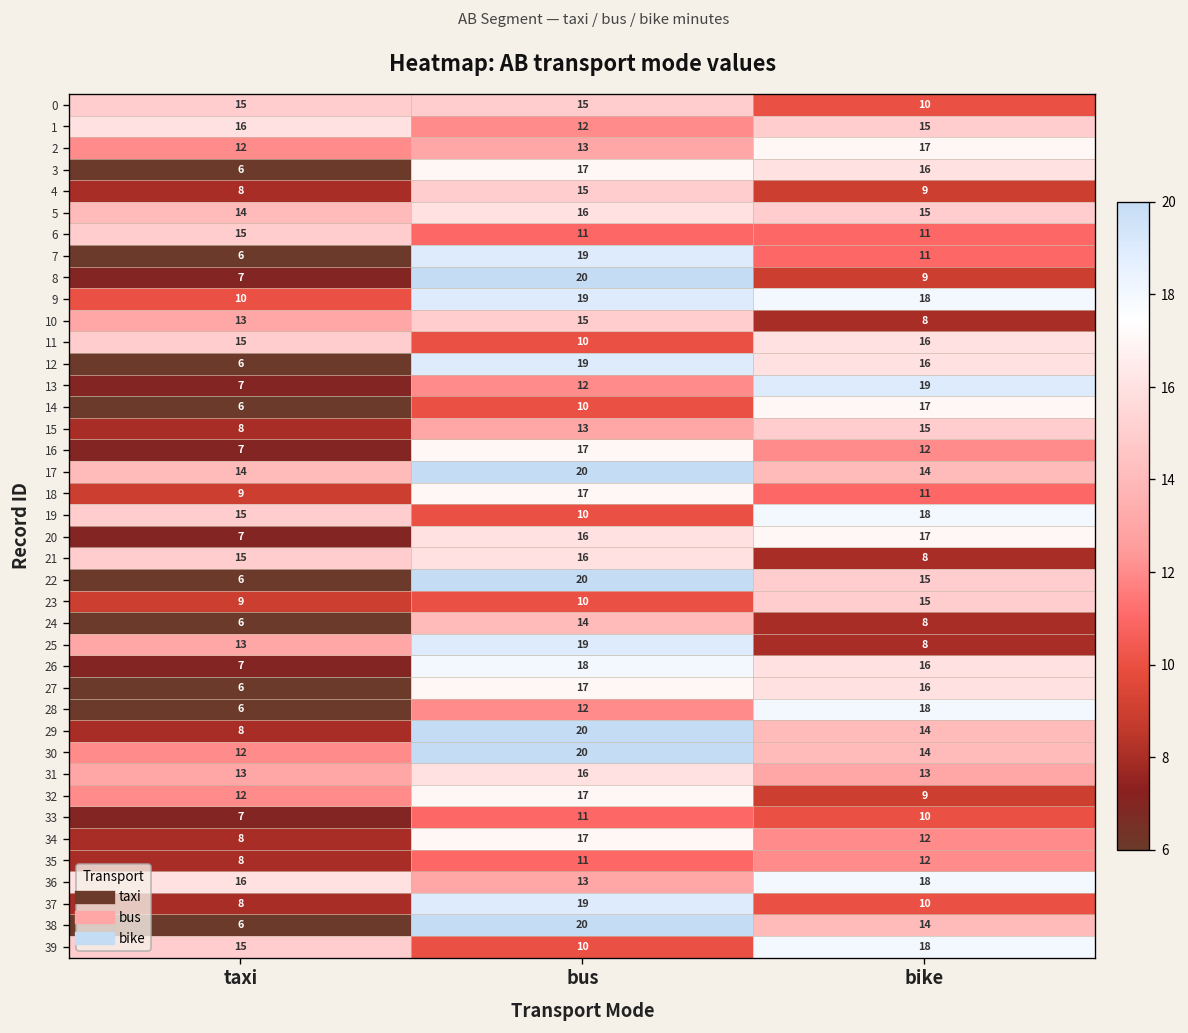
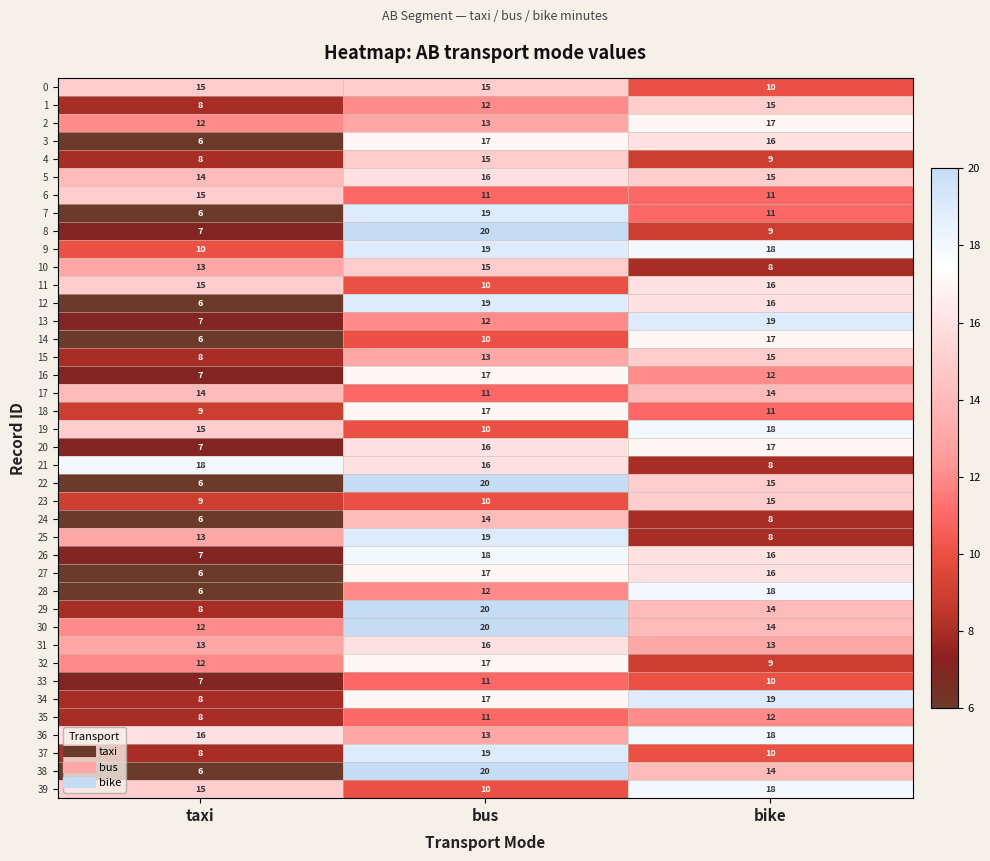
  {
    "0": {
      "taxi": 15,
      "bus": 15,
      "bike": 10
    },
    "1": {
-     "taxi": 16,
+     "taxi": 8,
      "bus": 12,
      "bike": 15
    },
    "2": {
      "taxi": 12,
      "bus": 13,
      "bike": 17
    },
    "3": {
      "taxi": 6,
      "bus": 17,
      "bike": 16
    },
    "4": {
      "taxi": 8,
      "bus": 15,
      "bike": 9
    },
    "5": {
      "taxi": 14,
      "bus": 16,
      "bike": 15
    },
    "6": {
      "taxi": 15,
      "bus": 11,
      "bike": 11
    },
    "7": {
      "taxi": 6,
      "bus": 19,
      "bike": 11
    },
    "8": {
      "taxi": 7,
      "bus": 20,
      "bike": 9
    },
    "9": {
      "taxi": 10,
      "bus": 19,
      "bike": 18
    },
    "10": {
      "taxi": 13,
      "bus": 15,
      "bike": 8
    },
    "11": {
      "taxi": 15,
      "bus": 10,
      "bike": 16
    },
    "12": {
      "taxi": 6,
      "bus": 19,
      "bike": 16
    },
    "13": {
      "taxi": 7,
      "bus": 12,
      "bike": 19
    },
    "14": {
      "taxi": 6,
      "bus": 10,
      "bike": 17
    },
    "15": {
      "taxi": 8,
      "bus": 13,
      "bike": 15
    },
    "16": {
      "taxi": 7,
      "bus": 17,
      "bike": 12
    },
    "17": {
      "taxi": 14,
-     "bus": 20,
+     "bus": 11,
      "bike": 14
    },
    "18": {
      "taxi": 9,
      "bus": 17,
      "bike": 11
    },
    "19": {
      "taxi": 15,
      "bus": 10,
      "bike": 18
    },
    "20": {
      "taxi": 7,
      "bus": 16,
      "bike": 17
    },
    "21": {
-     "taxi": 15,
+     "taxi": 18,
      "bus": 16,
      "bike": 8
    },
    "22": {
      "taxi": 6,
      "bus": 20,
      "bike": 15
    },
    "23": {
      "taxi": 9,
      "bus": 10,
      "bike": 15
    },
    "24": {
      "taxi": 6,
      "bus": 14,
      "bike": 8
    },
    "25": {
      "taxi": 13,
      "bus": 19,
      "bike": 8
    },
    "26": {
      "taxi": 7,
      "bus": 18,
      "bike": 16
    },
    "27": {
      "taxi": 6,
      "bus": 17,
      "bike": 16
    },
    "28": {
      "taxi": 6,
      "bus": 12,
      "bike": 18
    },
    "29": {
      "taxi": 8,
      "bus": 20,
      "bike": 14
    },
    "30": {
      "taxi": 12,
      "bus": 20,
      "bike": 14
    },
    "31": {
      "taxi": 13,
      "bus": 16,
      "bike": 13
    },
    "32": {
      "taxi": 12,
      "bus": 17,
      "bike": 9
    },
    "33": {
      "taxi": 7,
      "bus": 11,
      "bike": 10
    },
    "34": {
      "taxi": 8,
      "bus": 17,
-     "bike": 12
+     "bike": 19
    },
    "35": {
      "taxi": 8,
      "bus": 11,
      "bike": 12
    },
    "36": {
      "taxi": 16,
      "bus": 13,
      "bike": 18
    },
    "37": {
      "taxi": 8,
      "bus": 19,
      "bike": 10
    },
    "38": {
      "taxi": 6,
      "bus": 20,
      "bike": 14
    },
    "39": {
      "taxi": 15,
      "bus": 10,
      "bike": 18
    }
  }
